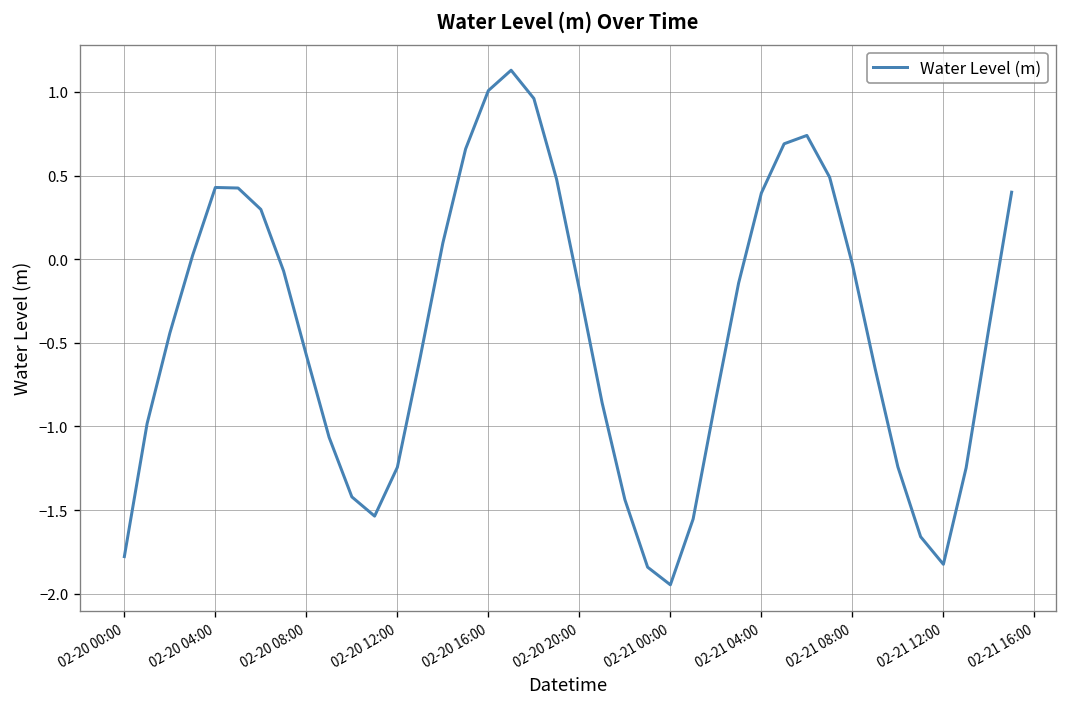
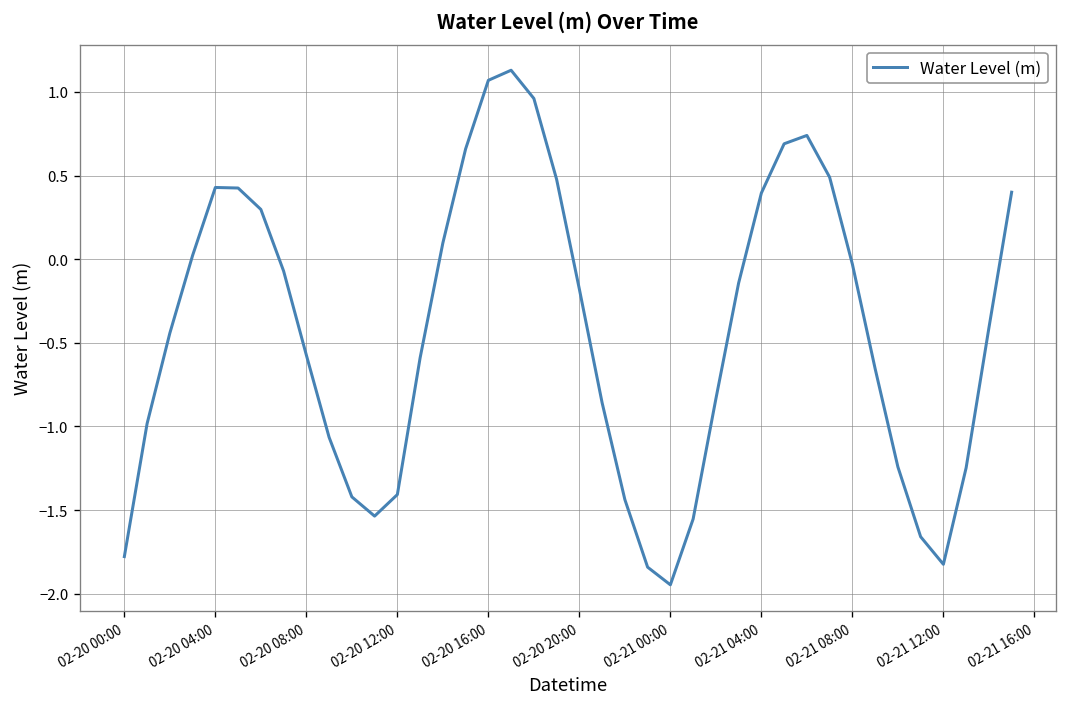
  {
    "02-20 00:00": -1.78,
    "02-20 04:00": 0.43,
    "02-20 08:00": -0.57,
-   "02-20 12:00": -1.24,
-   "02-20 16:00": 1.01,
+   "02-20 12:00": -1.41,
+   "02-20 16:00": 1.07,
    "02-20 20:00": -0.18,
    "02-21 00:00": -1.95,
    "02-21 04:00": 0.40,
    "02-21 08:00": -0.03,
    "02-21 12:00": -1.82
  }
